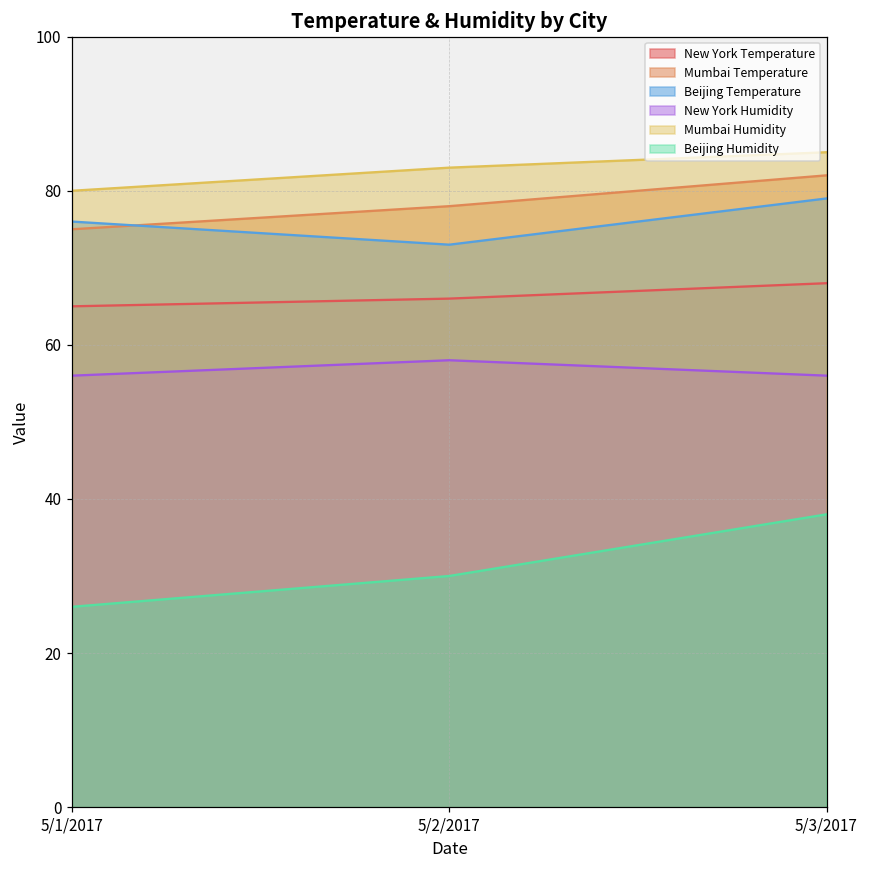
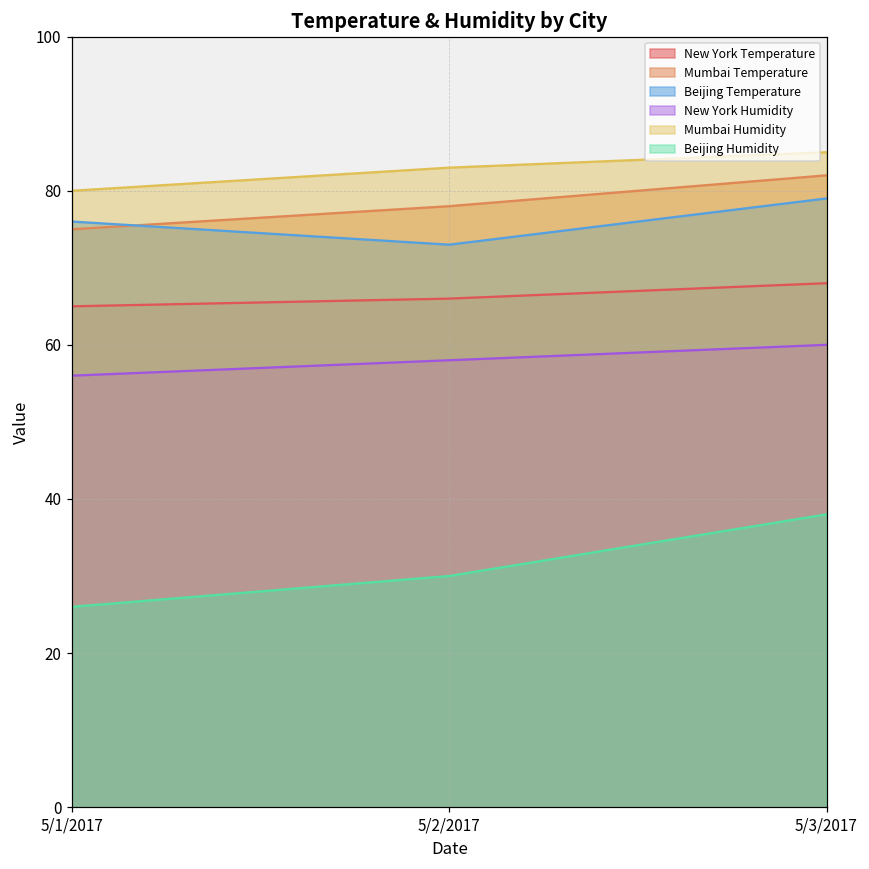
  {
    "Beijing Temperature": {
      "5/1/2017": 76,
      "5/2/2017": 73,
      "5/3/2017": 79
    },
    "New York Humidity": {
      "5/1/2017": 56,
      "5/2/2017": 58,
-     "5/3/2017": 56
+     "5/3/2017": 60
    },
    "Beijing Humidity": {
      "5/1/2017": 26,
      "5/2/2017": 30,
      "5/3/2017": 38
    }
  }
